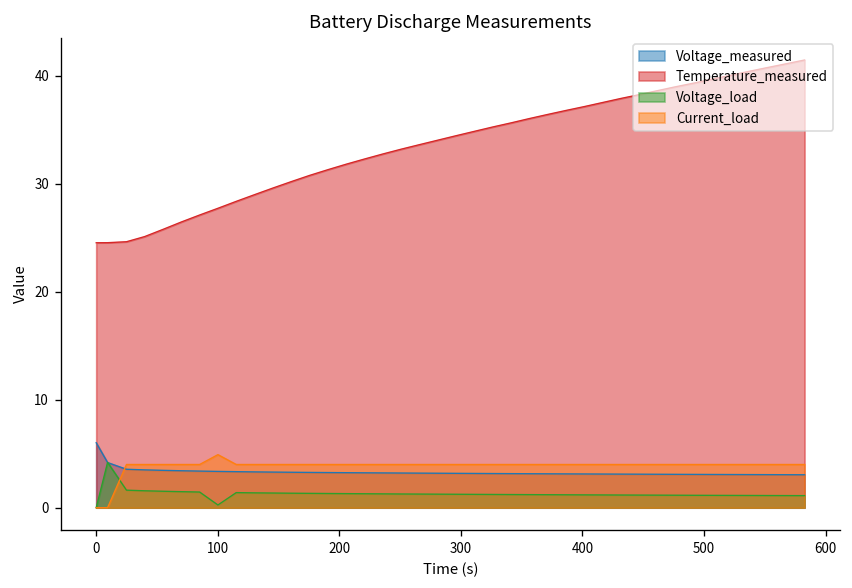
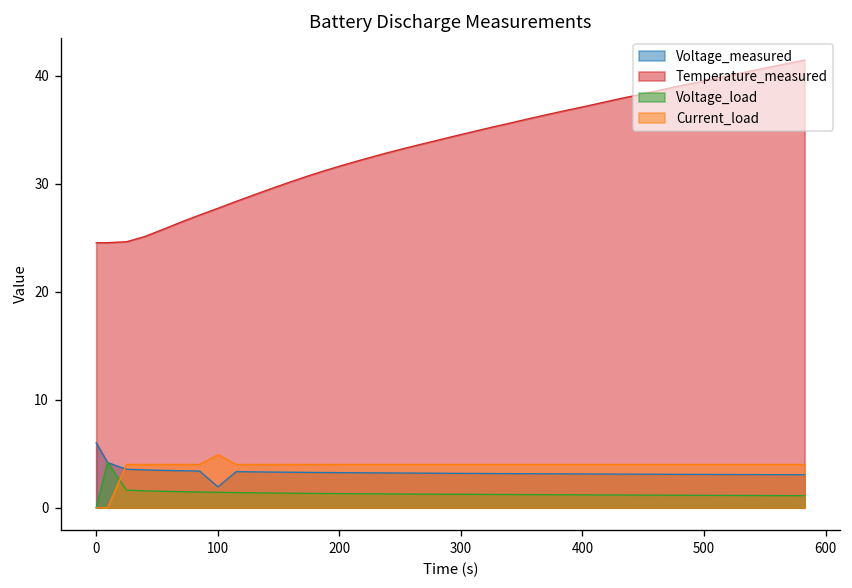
  {
    "Voltage_measured": {
      "0": 6,
-     "100": 3
+     "100": 2
    },
    "Temperature_measured": {
      "0": 25,
      "100": 28
    },
    "Voltage_load": {
-     "100": 0
+     "100": 1
    },
    "Current_load": {
      "100": 5
    }
  }
